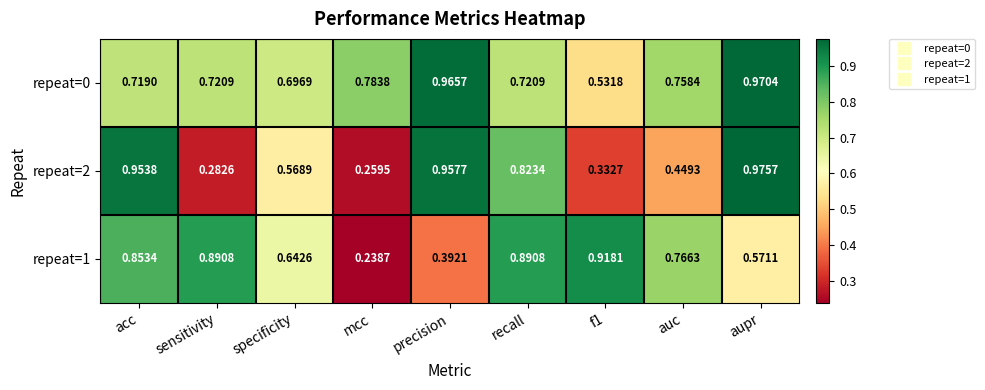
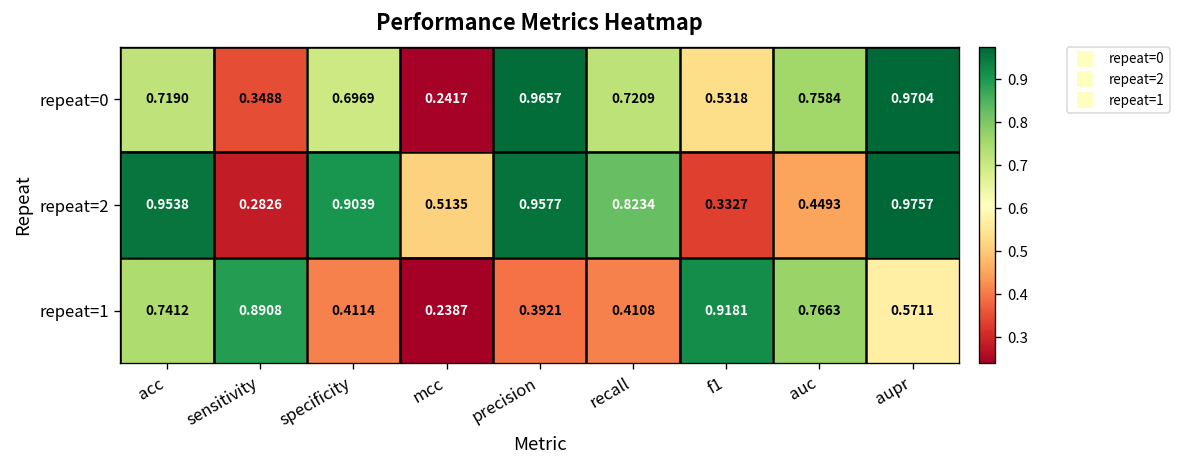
  {
    "repeat=0": {
      "acc": 0.7190,
-     "sensitivity": 0.7209,
+     "sensitivity": 0.3488,
      "specificity": 0.6969,
-     "mcc": 0.7838,
+     "mcc": 0.2417,
      "precision": 0.9657,
      "recall": 0.7209,
      "f1": 0.5318,
      "auc": 0.7584,
      "aupr": 0.9704
    },
    "repeat=2": {
      "acc": 0.9538,
      "sensitivity": 0.2826,
-     "specificity": 0.5689,
-     "mcc": 0.2595,
+     "specificity": 0.9039,
+     "mcc": 0.5135,
      "precision": 0.9577,
      "recall": 0.8234,
      "f1": 0.3327,
      "auc": 0.4493,
      "aupr": 0.9757
    },
    "repeat=1": {
-     "acc": 0.8534,
+     "acc": 0.7412,
      "sensitivity": 0.8908,
-     "specificity": 0.6426,
+     "specificity": 0.4114,
      "mcc": 0.2387,
      "precision": 0.3921,
-     "recall": 0.8908,
+     "recall": 0.4108,
      "f1": 0.9181,
      "auc": 0.7663,
      "aupr": 0.5711
    }
  }
